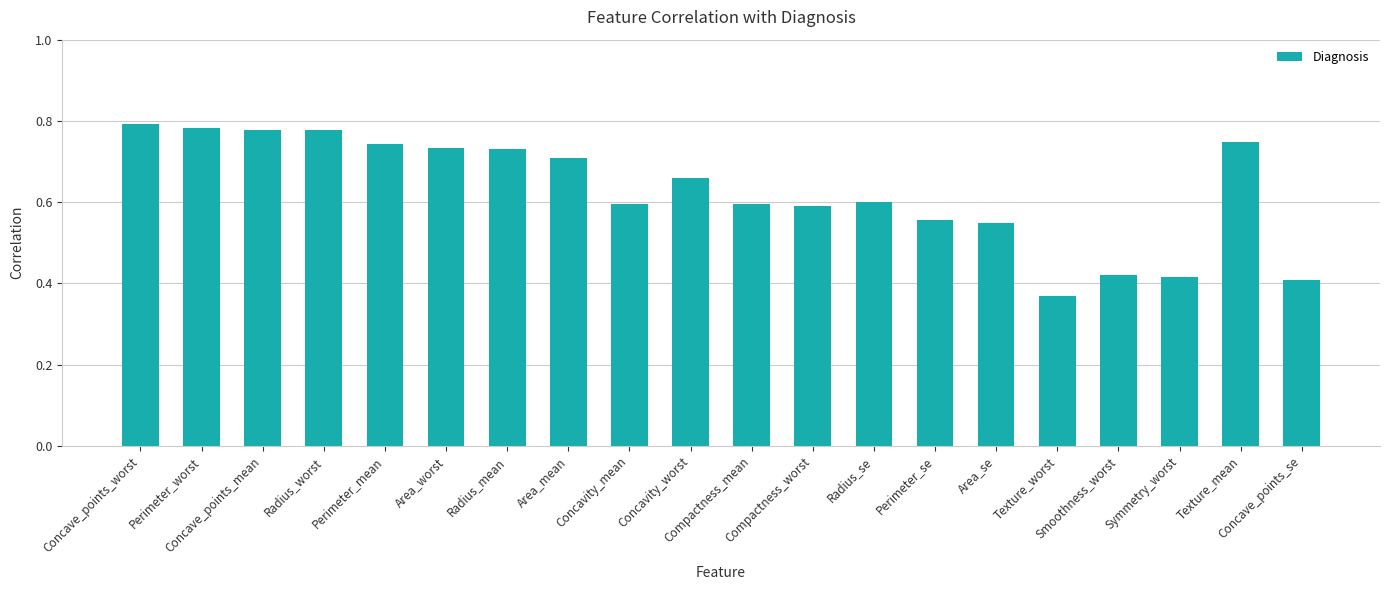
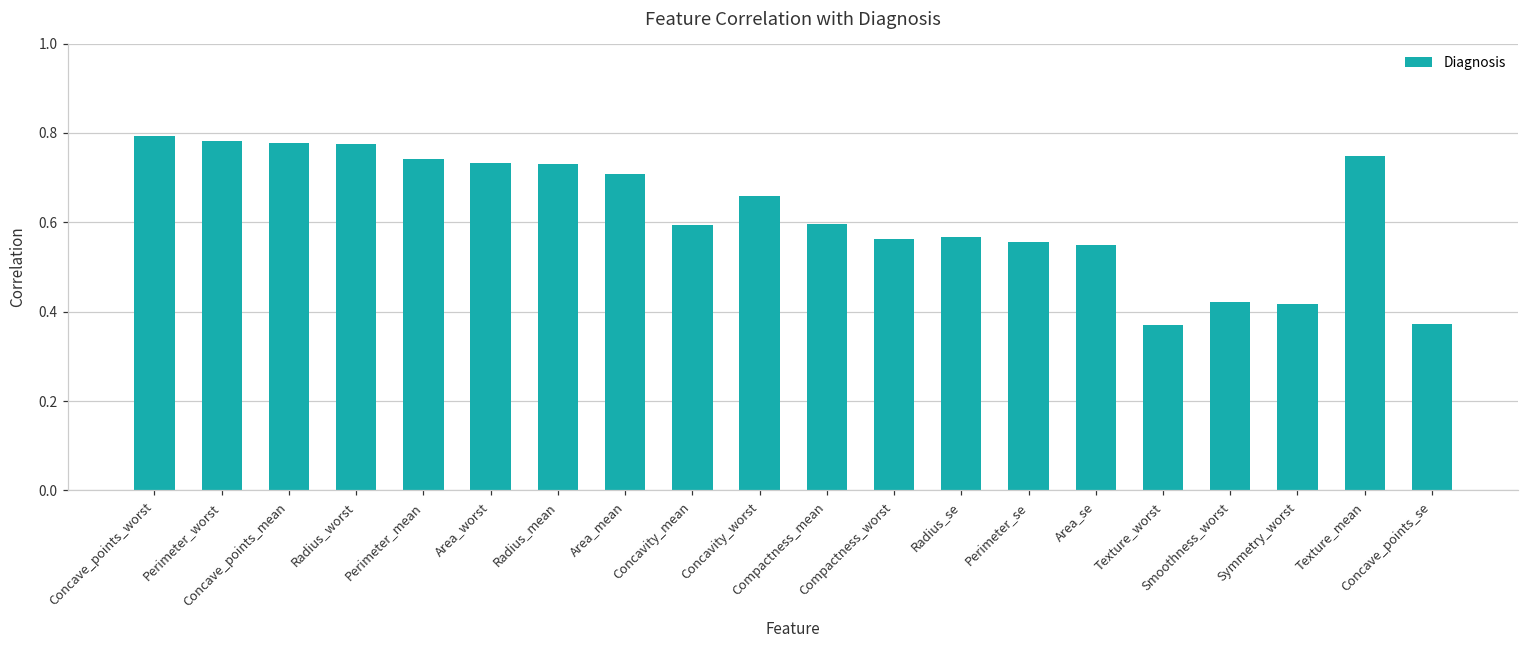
  {
    "Concave_points_worst": 0.79,
    "Perimeter_worst": 0.78,
    "Concave_points_mean": 0.78,
    "Radius_worst": 0.78,
    "Perimeter_mean": 0.74,
    "Area_worst": 0.73,
    "Radius_mean": 0.73,
    "Area_mean": 0.71,
    "Concavity_mean": 0.60,
    "Concavity_worst": 0.66,
    "Compactness_mean": 0.60,
-   "Compactness_worst": 0.59,
-   "Radius_se": 0.60,
+   "Compactness_worst": 0.56,
+   "Radius_se": 0.57,
    "Perimeter_se": 0.56,
    "Area_se": 0.55,
    "Texture_worst": 0.37,
    "Smoothness_worst": 0.42,
    "Symmetry_worst": 0.42,
    "Texture_mean": 0.75,
-   "Concave_points_se": 0.41
+   "Concave_points_se": 0.37
  }
